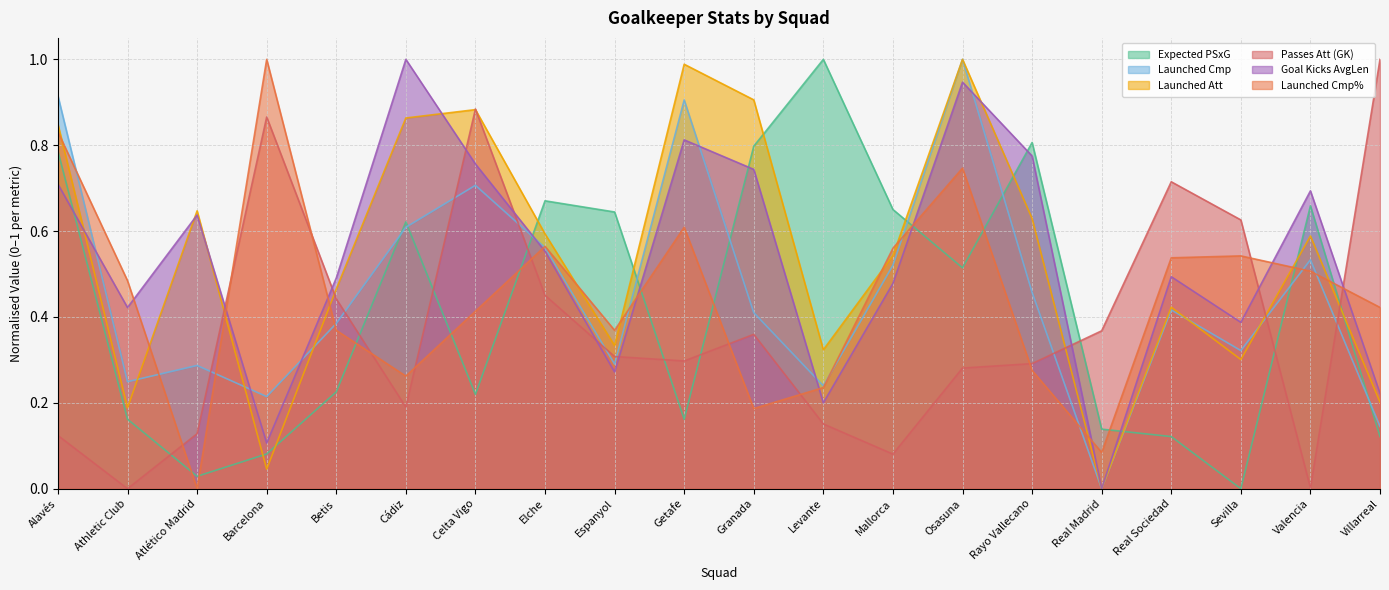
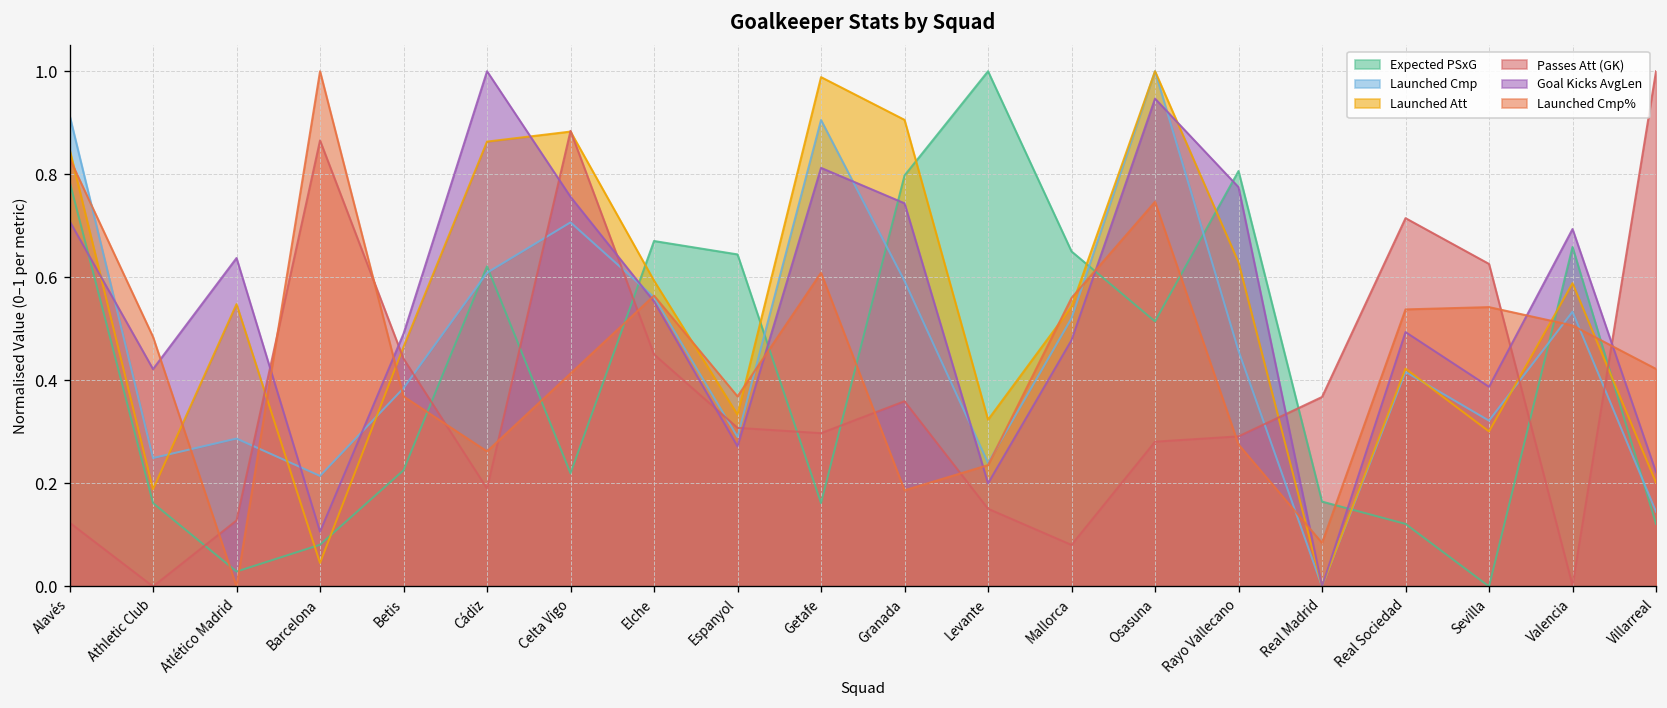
  {
    "Expected PSxG": {
      "Alavés": 0.79,
      "Athletic Club": 0.16,
      "Atlético Madrid": 0.03,
      "Barcelona": 0.08,
      "Betis": 0.23,
      "Cádiz": 0.62,
      "Celta Vigo": 0.22,
      "Elche": 0.67,
      "Espanyol": 0.64,
      "Getafe": 0.16,
      "Granada": 0.80,
      "Levante": 1.00,
      "Mallorca": 0.65,
      "Osasuna": 0.51,
      "Rayo Vallecano": 0.81,
-     "Real Madrid": 0.14,
+     "Real Madrid": 0.16,
      "Real Sociedad": 0.12,
      "Sevilla": 0.00,
      "Valencia": 0.66,
      "Villarreal": 0.12
    },
    "Launched Cmp": {
      "Alavés": 0.91,
      "Athletic Club": 0.25,
      "Atlético Madrid": 0.29,
      "Barcelona": 0.21,
      "Betis": 0.38,
      "Cádiz": 0.61,
      "Celta Vigo": 0.71,
      "Espanyol": 0.29,
      "Getafe": 0.91,
-     "Granada": 0.41,
+     "Granada": 0.59,
      "Mallorca": 0.52,
      "Rayo Vallecano": 0.46,
      "Real Sociedad": 0.42,
      "Sevilla": 0.32,
      "Valencia": 0.53,
      "Villarreal": 0.15
    },
    "Launched Att": {
      "Alavés": 0.85,
      "Athletic Club": 0.19,
-     "Atlético Madrid": 0.65,
+     "Atlético Madrid": 0.55,
      "Barcelona": 0.05,
      "Betis": 0.47,
      "Cádiz": 0.86,
      "Elche": 0.59,
      "Espanyol": 0.33,
      "Getafe": 0.99,
      "Granada": 0.91,
      "Levante": 0.32,
      "Mallorca": 0.54,
      "Rayo Vallecano": 0.63,
      "Real Sociedad": 0.42,
      "Sevilla": 0.30,
      "Valencia": 0.59,
      "Villarreal": 0.20
    },
    "Goal Kicks AvgLen": {
      "Alavés": 0.71,
      "Athletic Club": 0.42,
      "Atlético Madrid": 0.64,
      "Barcelona": 0.11,
      "Betis": 0.49,
      "Cádiz": 1.00,
      "Celta Vigo": 0.76,
      "Elche": 0.55,
      "Espanyol": 0.27,
      "Getafe": 0.81,
      "Granada": 0.74,
      "Levante": 0.20,
      "Mallorca": 0.48,
      "Osasuna": 0.95,
      "Rayo Vallecano": 0.78,
      "Real Sociedad": 0.49,
      "Sevilla": 0.39,
      "Valencia": 0.69,
      "Villarreal": 0.22
    }
  }
